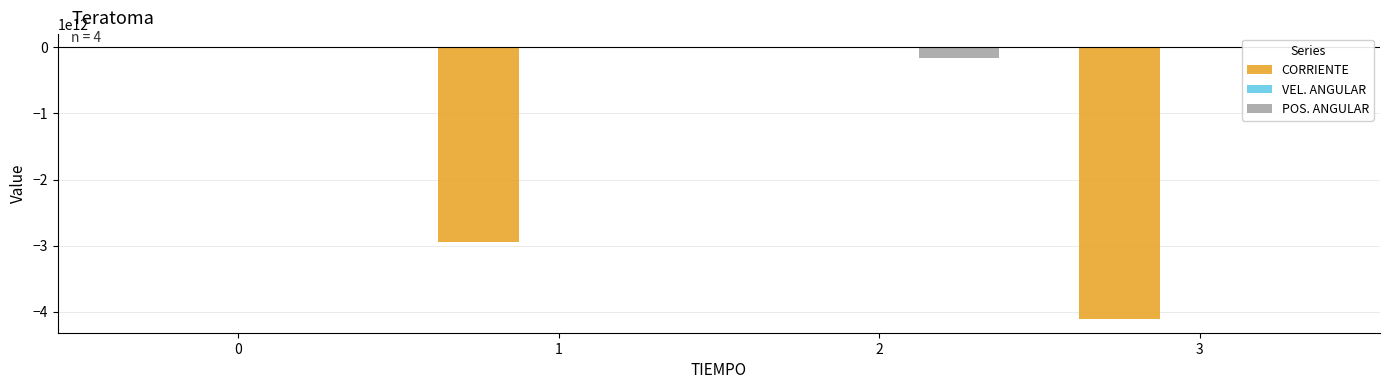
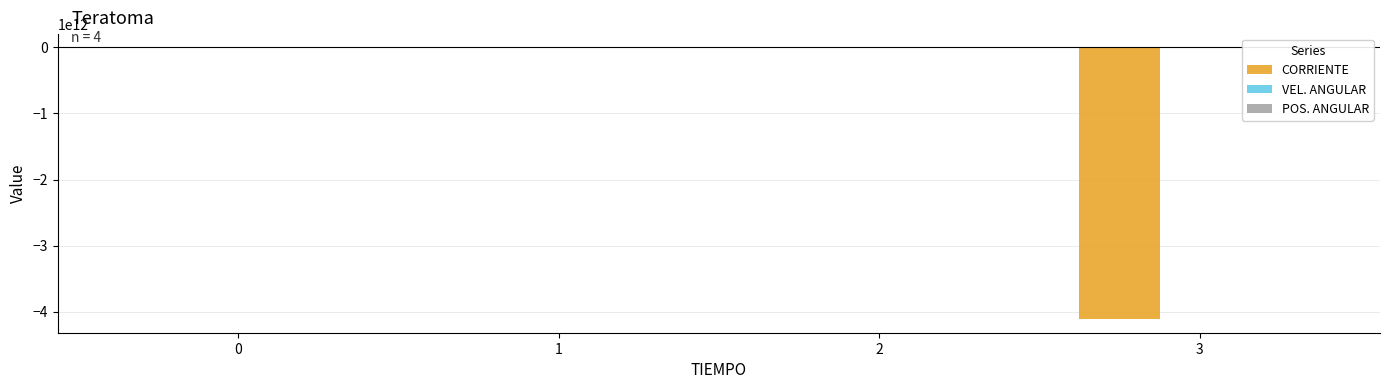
  {
    "CORRIENTE": {
      "0": 0,
-     "1": -2900000000000,
+     "1": 0,
      "3": -4100000000000
    },
    "VEL. ANGULAR": {
      "0": 0
    },
    "POS. ANGULAR": {
      "0": 0,
      "1": 0,
-     "2": -200000000000
+     "2": 0
    }
  }
